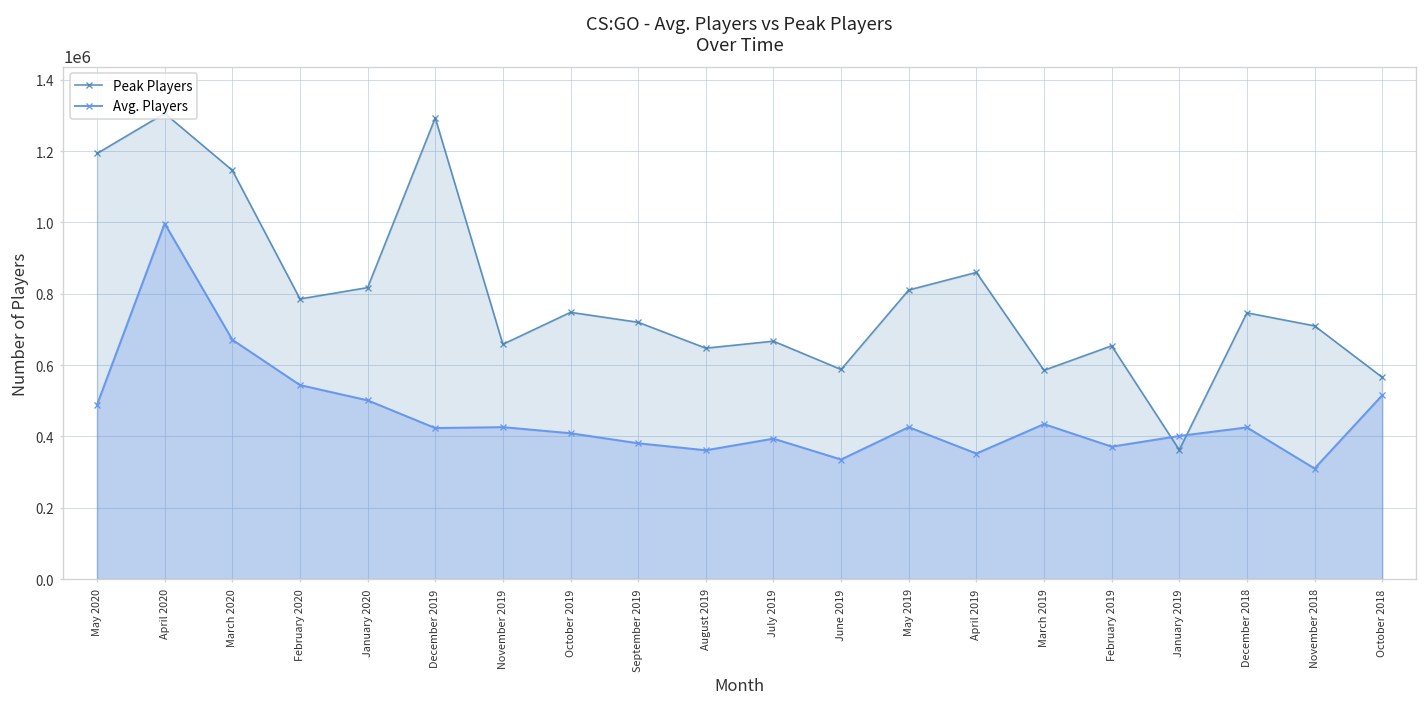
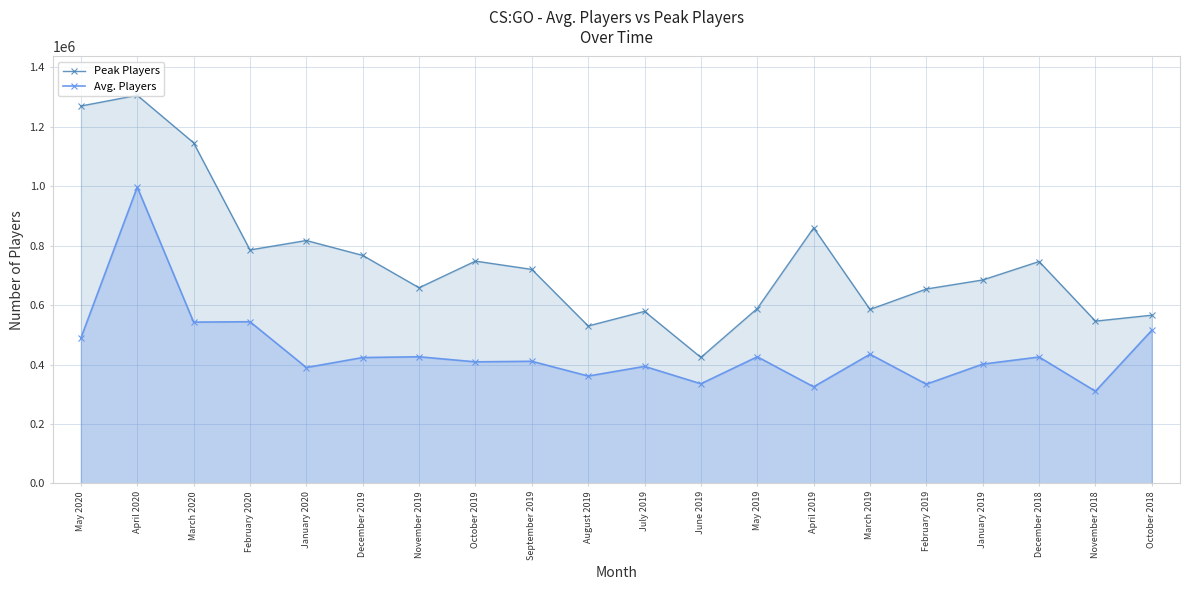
  {
    "Peak Players": {
-     "May 2020": 1190000,
+     "May 2020": 1270000,
      "March 2020": 1150000,
      "February 2020": 790000,
      "January 2020": 820000,
-     "December 2019": 1290000,
+     "December 2019": 770000,
      "November 2019": 660000,
      "October 2019": 750000,
      "September 2019": 720000,
-     "August 2019": 650000,
-     "July 2019": 670000,
-     "June 2019": 590000,
-     "May 2019": 810000,
+     "August 2019": 530000,
+     "July 2019": 580000,
+     "June 2019": 420000,
+     "May 2019": 590000,
      "April 2019": 860000,
      "March 2019": 590000,
      "February 2019": 650000,
-     "January 2019": 360000,
+     "January 2019": 680000,
      "December 2018": 750000,
-     "November 2018": 710000,
+     "November 2018": 550000,
      "October 2018": 570000
    },
    "Avg. Players": {
      "May 2020": 490000,
      "April 2020": 1000000,
-     "March 2020": 670000,
+     "March 2020": 540000,
      "February 2020": 540000,
-     "January 2020": 500000,
+     "January 2020": 390000,
      "December 2019": 420000,
      "November 2019": 430000,
      "October 2019": 410000,
-     "September 2019": 380000,
+     "September 2019": 410000,
      "August 2019": 360000,
      "July 2019": 390000,
      "June 2019": 340000,
      "May 2019": 430000,
-     "April 2019": 350000,
+     "April 2019": 330000,
      "March 2019": 430000,
-     "February 2019": 370000,
+     "February 2019": 330000,
      "January 2019": 400000,
      "December 2018": 430000,
      "November 2018": 310000,
      "October 2018": 520000
    }
  }
